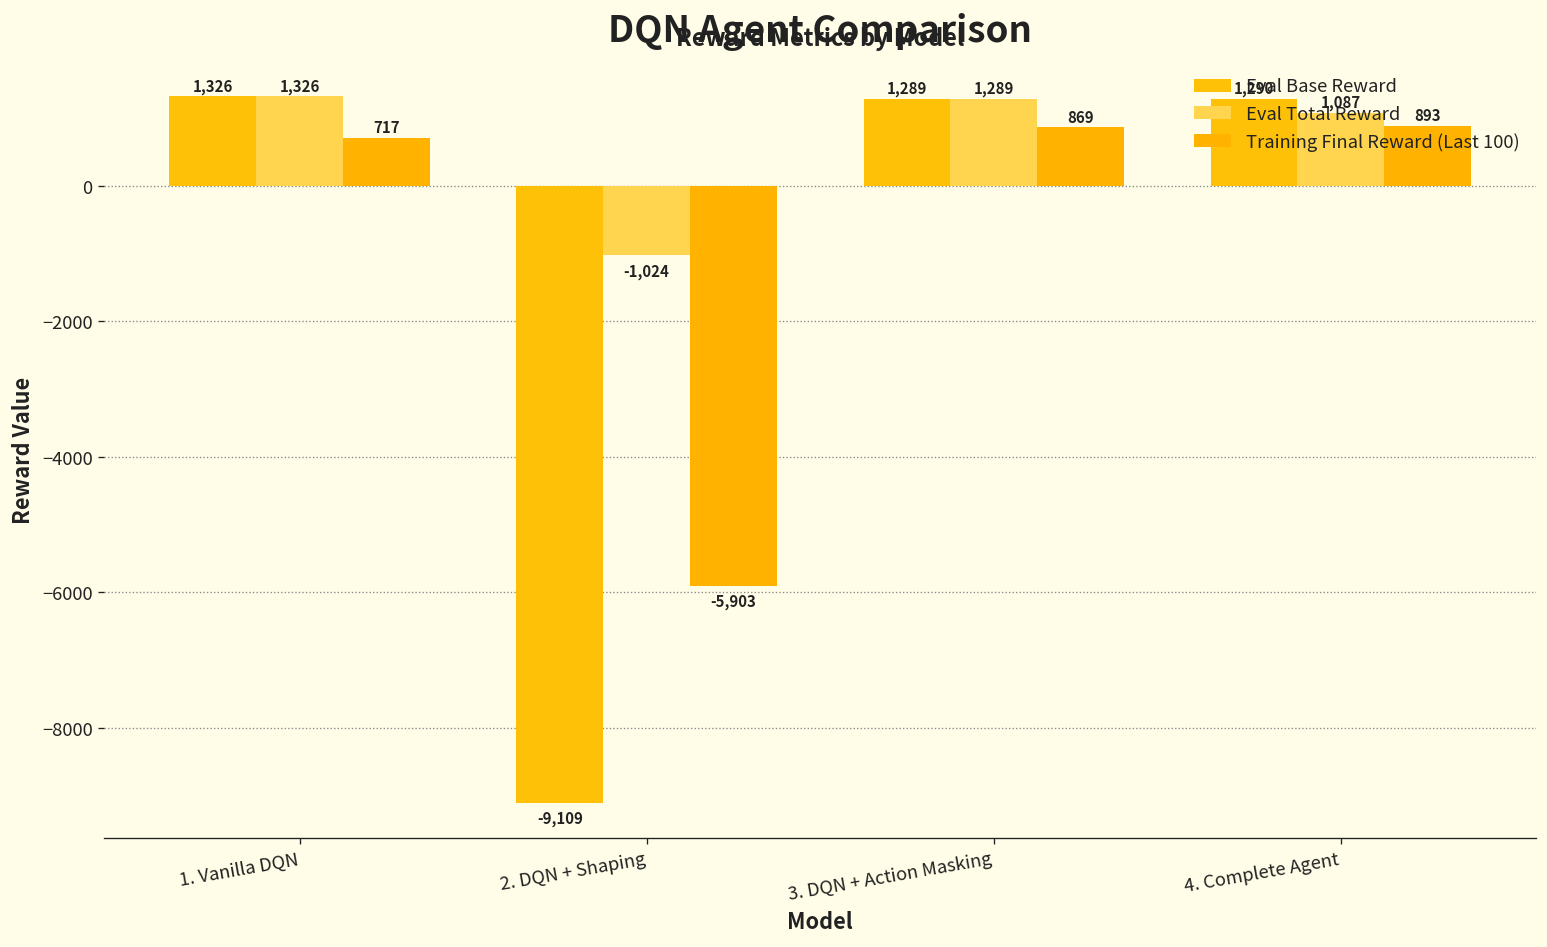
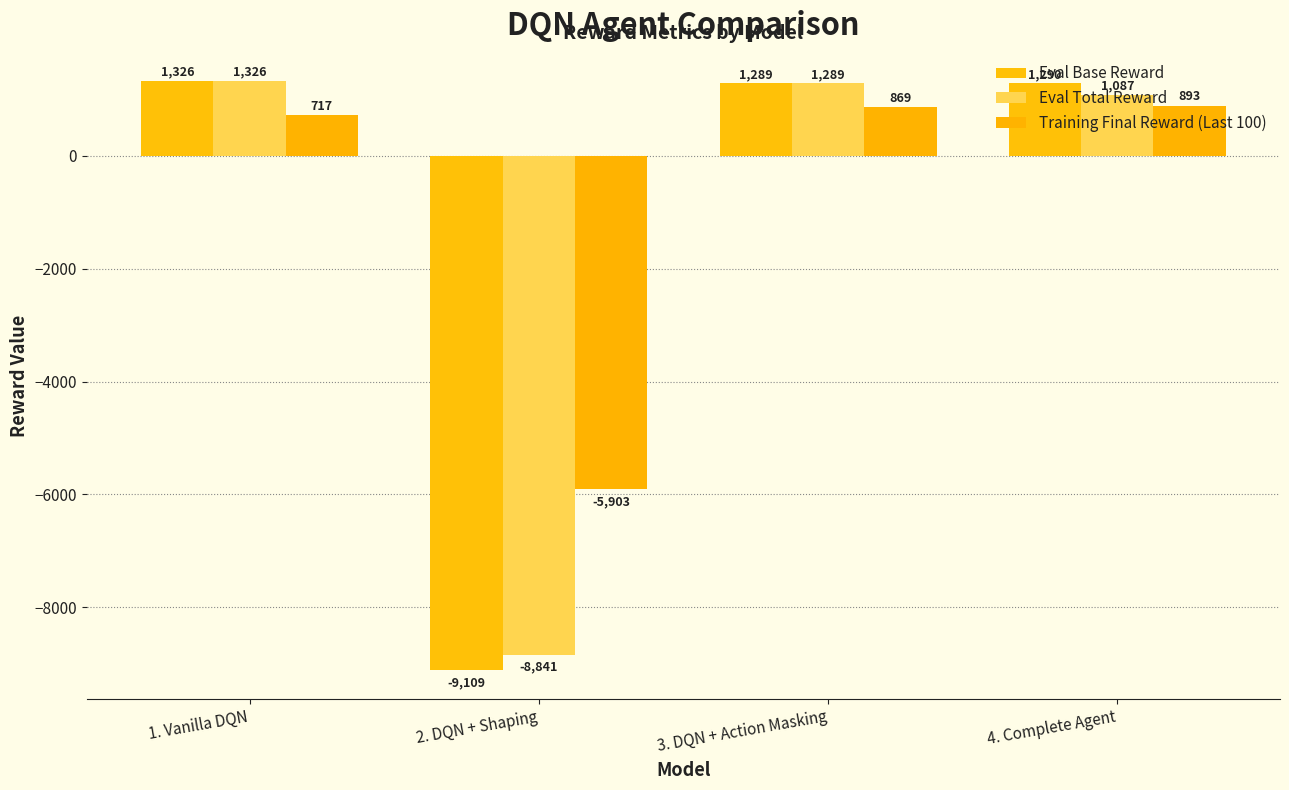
  {
    "Eval Total Reward": {
      "1. Vanilla DQN": "1,326",
-     "2. DQN + Shaping": "-1,024",
+     "2. DQN + Shaping": "-8,841",
      "3. DQN + Action Masking": "1,289",
      "4. Complete Agent": "1,087"
    }
  }
